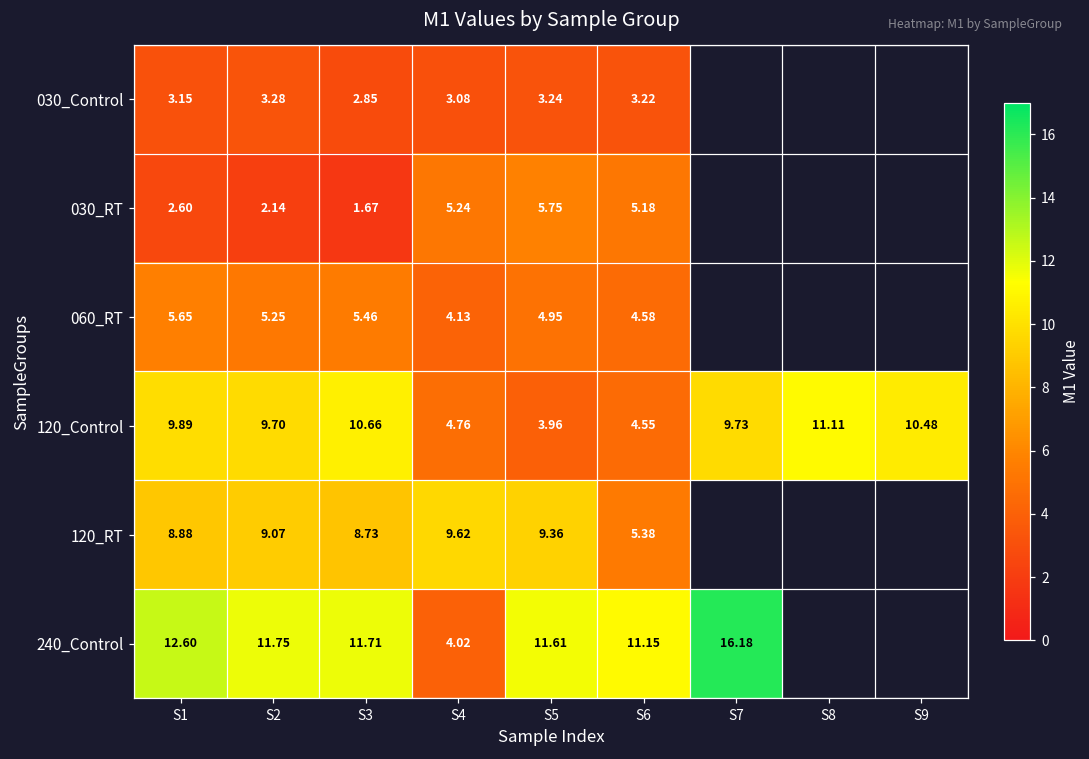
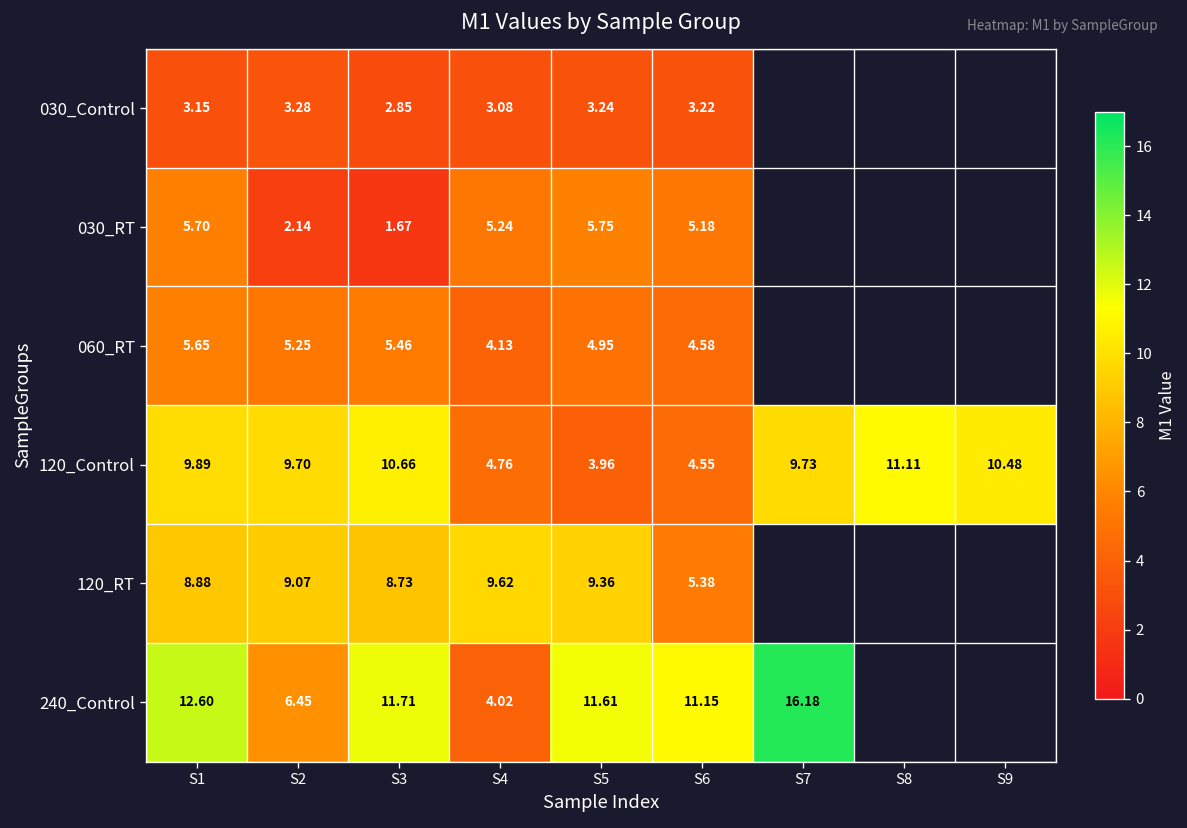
  {
    "030_Control": {
      "S1": 3.15,
      "S2": 3.28,
      "S3": 2.85,
      "S4": 3.08,
      "S5": 3.24,
      "S6": 3.22
    },
    "030_RT": {
-     "S1": 2.60,
+     "S1": 5.70,
      "S2": 2.14,
      "S3": 1.67,
      "S4": 5.24,
      "S5": 5.75,
      "S6": 5.18
    },
    "060_RT": {
      "S1": 5.65,
      "S2": 5.25,
      "S3": 5.46,
      "S4": 4.13,
      "S5": 4.95,
      "S6": 4.58
    },
    "120_Control": {
      "S1": 9.89,
      "S2": 9.70,
      "S3": 10.66,
      "S4": 4.76,
      "S5": 3.96,
      "S6": 4.55,
      "S7": 9.73,
      "S8": 11.11,
      "S9": 10.48
    },
    "120_RT": {
      "S1": 8.88,
      "S2": 9.07,
      "S3": 8.73,
      "S4": 9.62,
      "S5": 9.36,
      "S6": 5.38
    },
    "240_Control": {
      "S1": 12.60,
-     "S2": 11.75,
+     "S2": 6.45,
      "S3": 11.71,
      "S4": 4.02,
      "S5": 11.61,
      "S6": 11.15,
      "S7": 16.18
    }
  }
